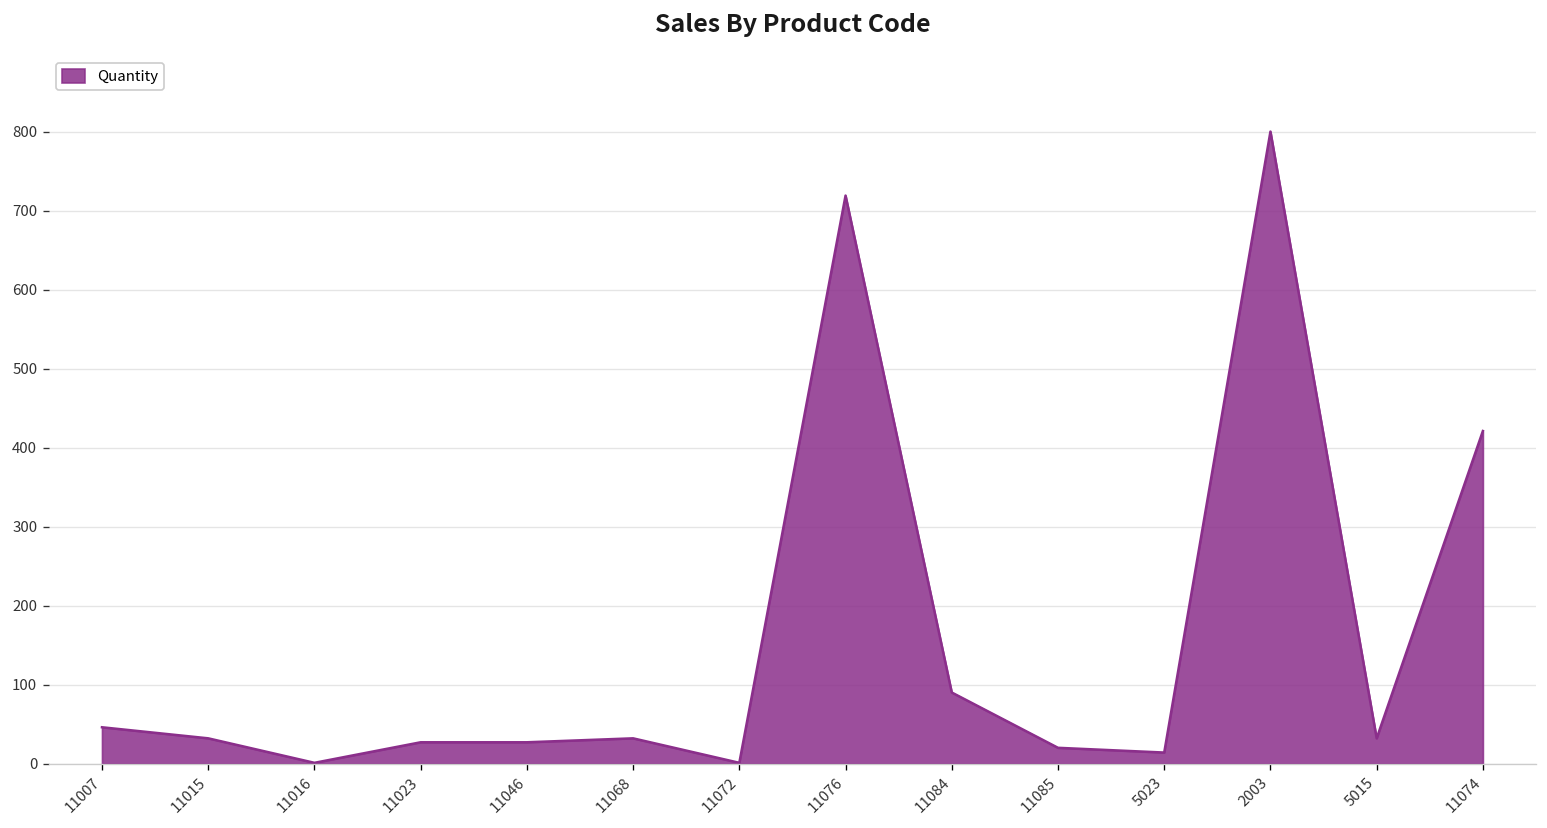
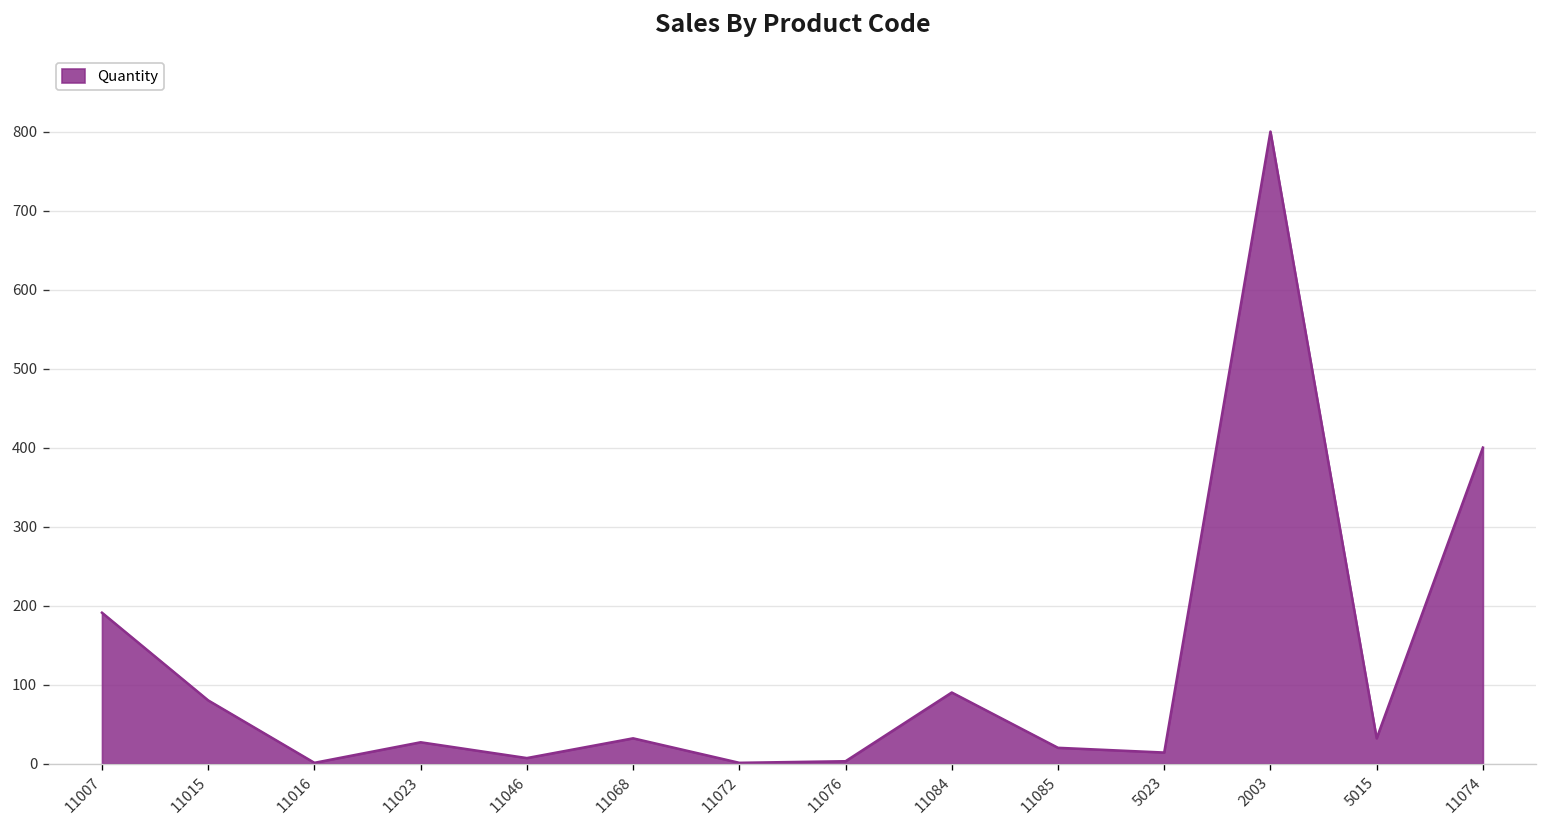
  {
-   "11007": 50,
-   "11015": 30,
+   "11007": 190,
+   "11015": 80,
    "11016": 0,
    "11023": 30,
-   "11046": 30,
+   "11046": 10,
    "11068": 30,
    "11072": 0,
-   "11076": 720,
+   "11076": 0,
    "11084": 90,
    "11085": 20,
    "5023": 10,
    "2003": 800,
    "5015": 30,
-   "11074": 420
+   "11074": 400
  }
